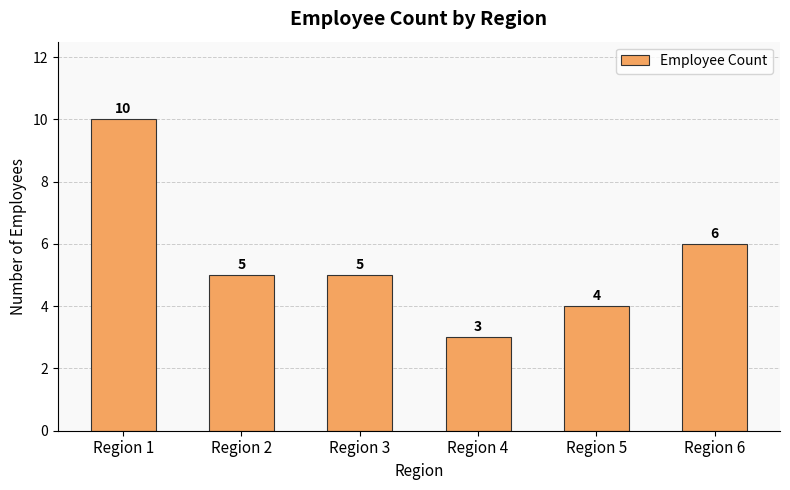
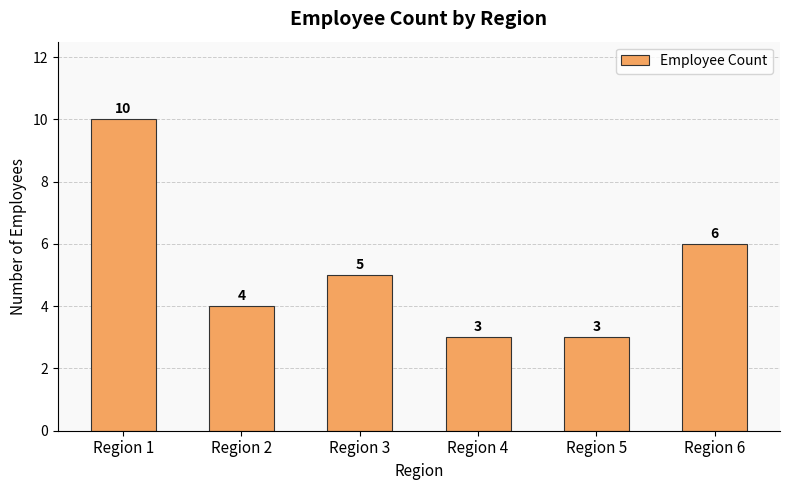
  {
    "Region 1": 10,
-   "Region 2": 5,
+   "Region 2": 4,
    "Region 3": 5,
    "Region 4": 3,
-   "Region 5": 4,
+   "Region 5": 3,
    "Region 6": 6
  }
